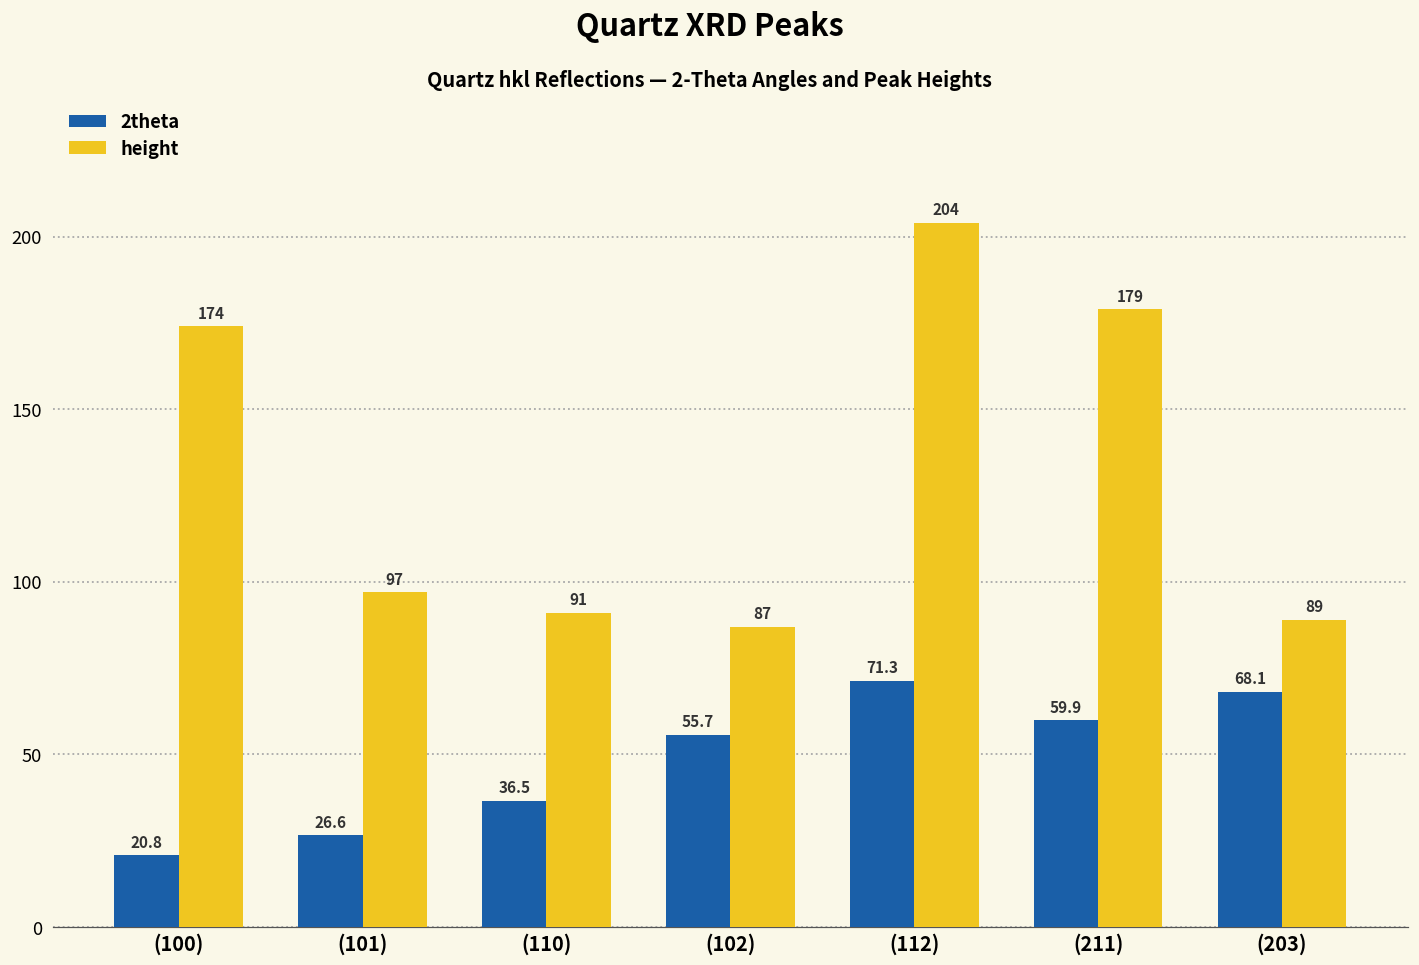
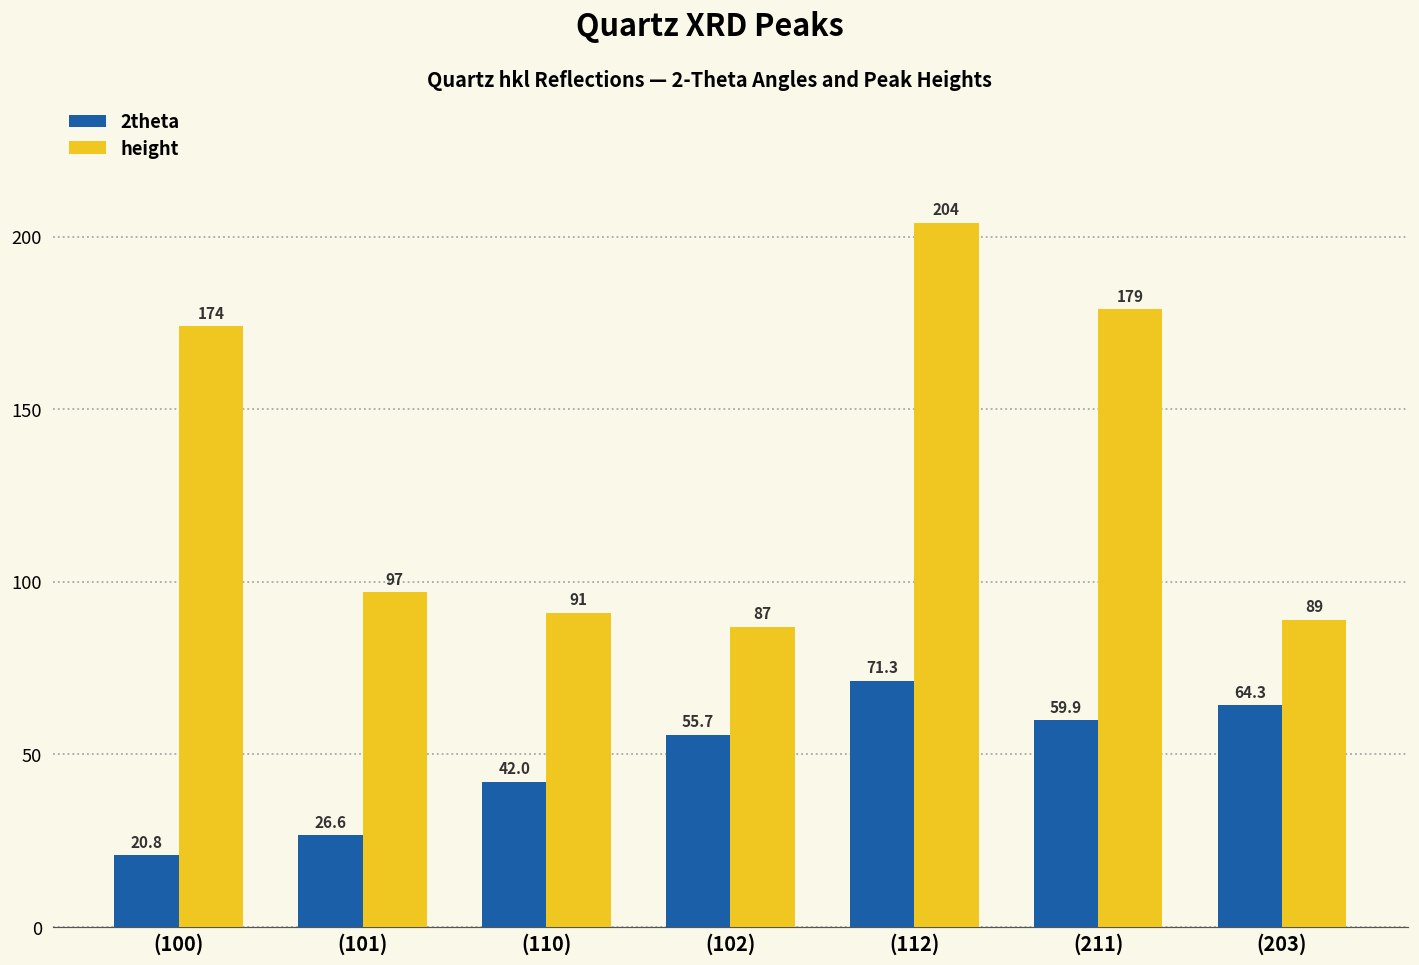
  {
    "2theta": {
      "(100)": 20.8,
      "(101)": 26.6,
-     "(110)": 36.5,
+     "(110)": 42.0,
      "(102)": 55.7,
      "(112)": 71.3,
      "(211)": 59.9,
-     "(203)": 68.1
+     "(203)": 64.3
    },
    "height": {
      "(100)": 174,
      "(101)": 97,
      "(110)": 91,
      "(102)": 87,
      "(112)": 204,
      "(211)": 179,
      "(203)": 89
    }
  }
